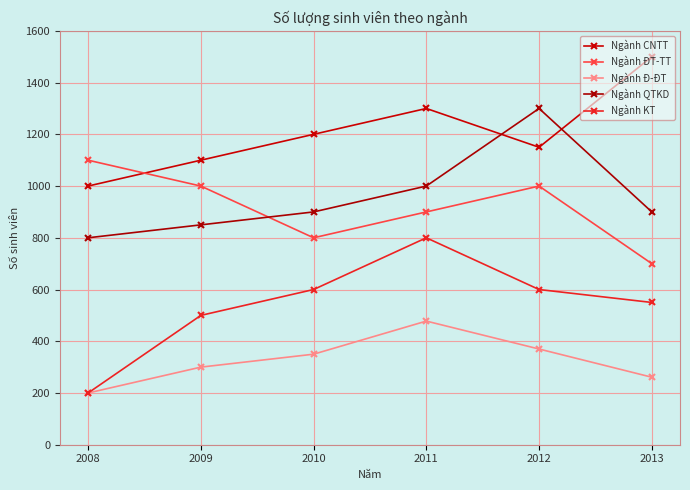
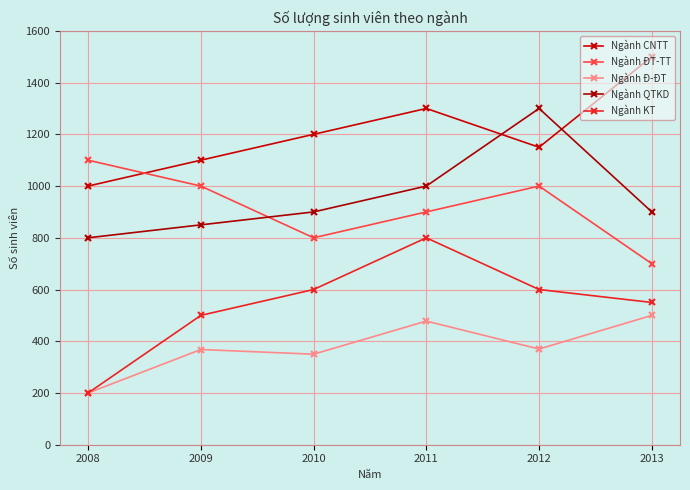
  {
    "Ngành Đ-ĐT": {
-     "2009": 300,
+     "2009": 370,
      "2010": 350,
      "2011": 480,
      "2012": 370,
-     "2013": 260
+     "2013": 500
    }
  }
